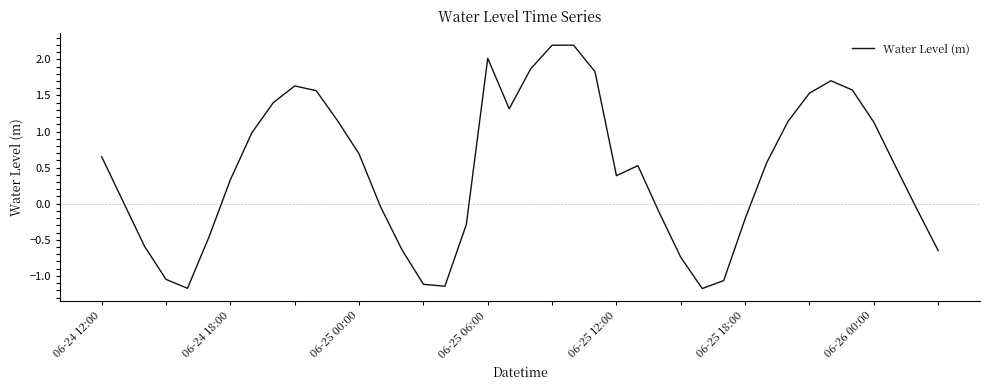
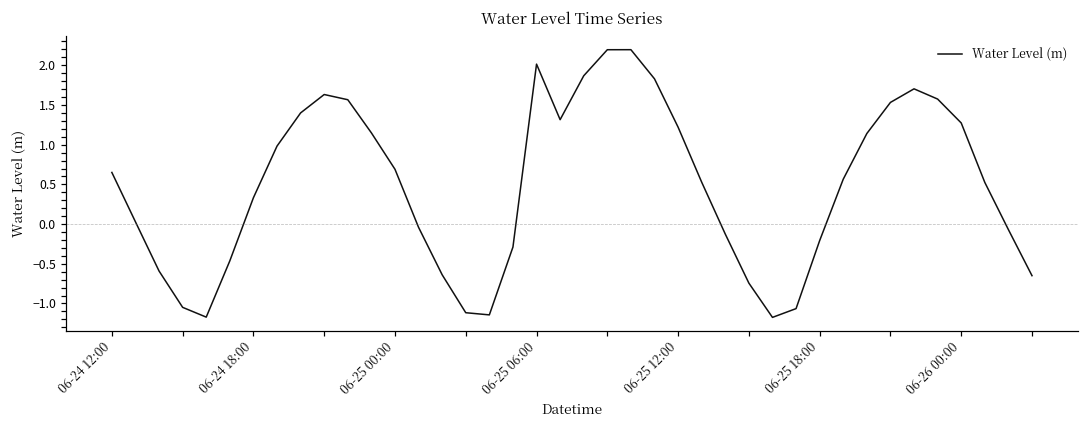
  {
    "06-24 12:00": 0.7,
    "06-24 18:00": 0.3,
    "06-25 00:00": 0.7,
    "06-25 06:00": 2.0,
-   "06-25 12:00": 0.4,
+   "06-25 12:00": 1.2,
    "06-25 18:00": -0.2,
-   "06-26 00:00": 1.1
+   "06-26 00:00": 1.3
  }
